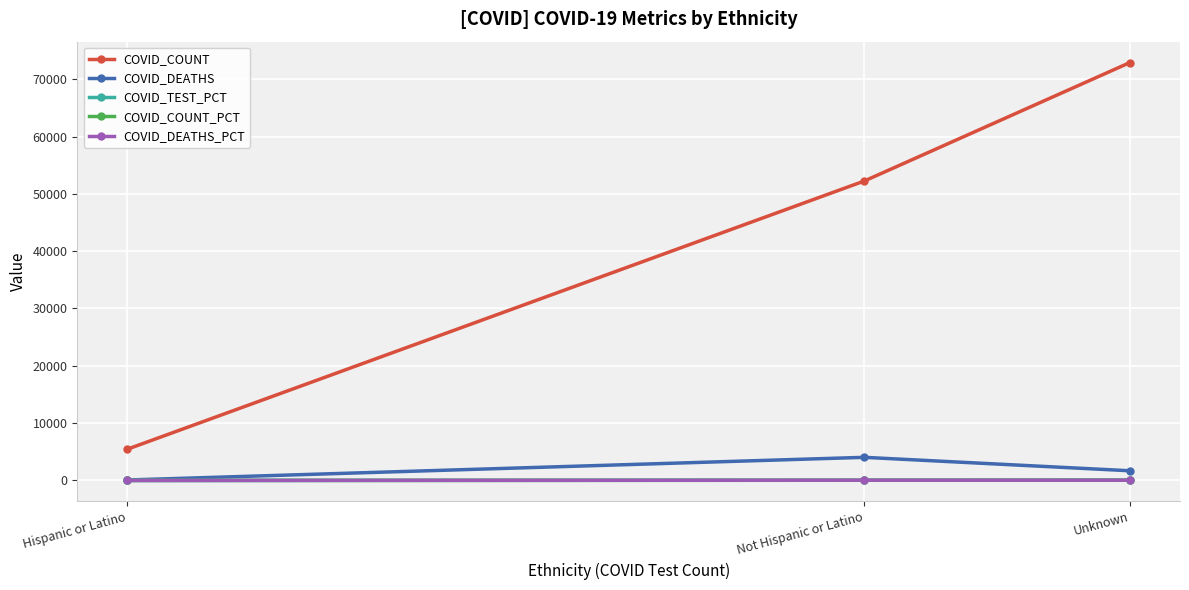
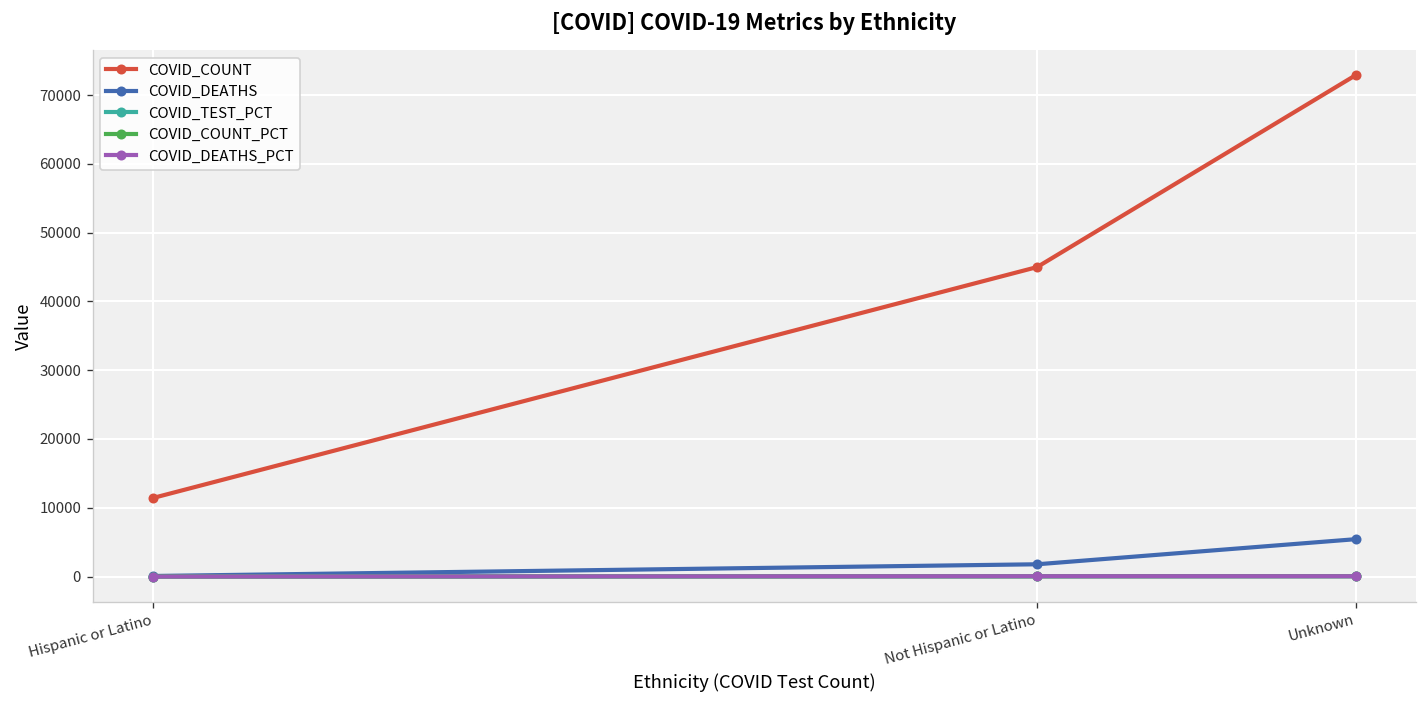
  {
    "COVID_COUNT": {
-     "Hispanic or Latino": 5000,
-     "Not Hispanic or Latino": 52000,
+     "Hispanic or Latino": 11000,
+     "Not Hispanic or Latino": 45000,
      "Unknown": 73000
    },
    "COVID_DEATHS": {
-     "Not Hispanic or Latino": 4000,
-     "Unknown": 2000
+     "Not Hispanic or Latino": 2000,
+     "Unknown": 5000
    },
    "COVID_DEATHS_PCT": {
      "Not Hispanic or Latino": 0,
      "Unknown": 0
    }
  }
